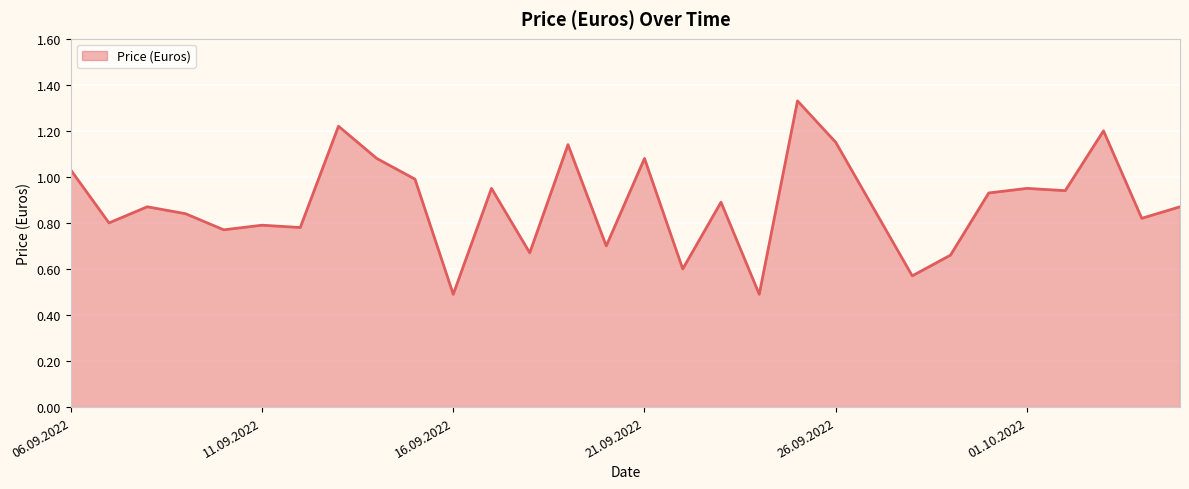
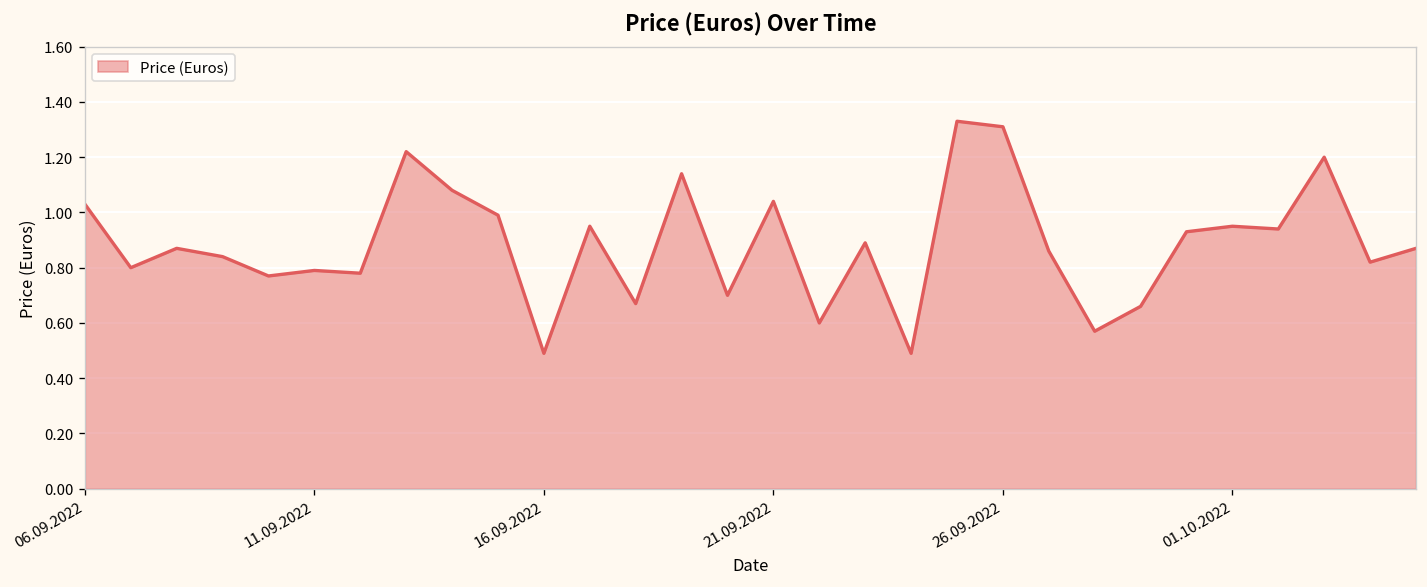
  {
    "06.09.2022": 1.03,
    "11.09.2022": 0.79,
    "16.09.2022": 0.49,
-   "21.09.2022": 1.08,
-   "26.09.2022": 1.15,
+   "21.09.2022": 1.04,
+   "26.09.2022": 1.31,
    "01.10.2022": 0.95
  }
